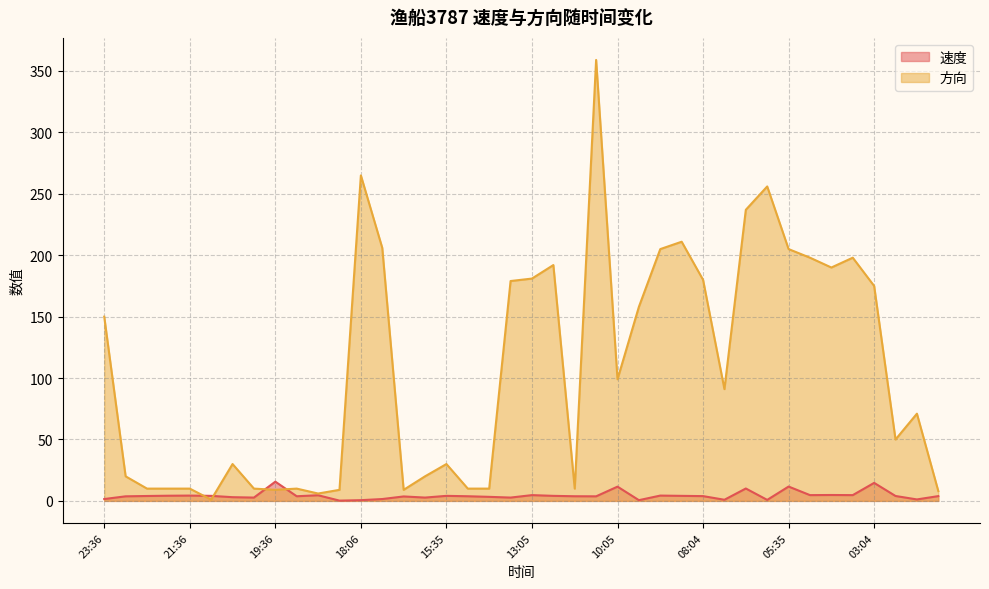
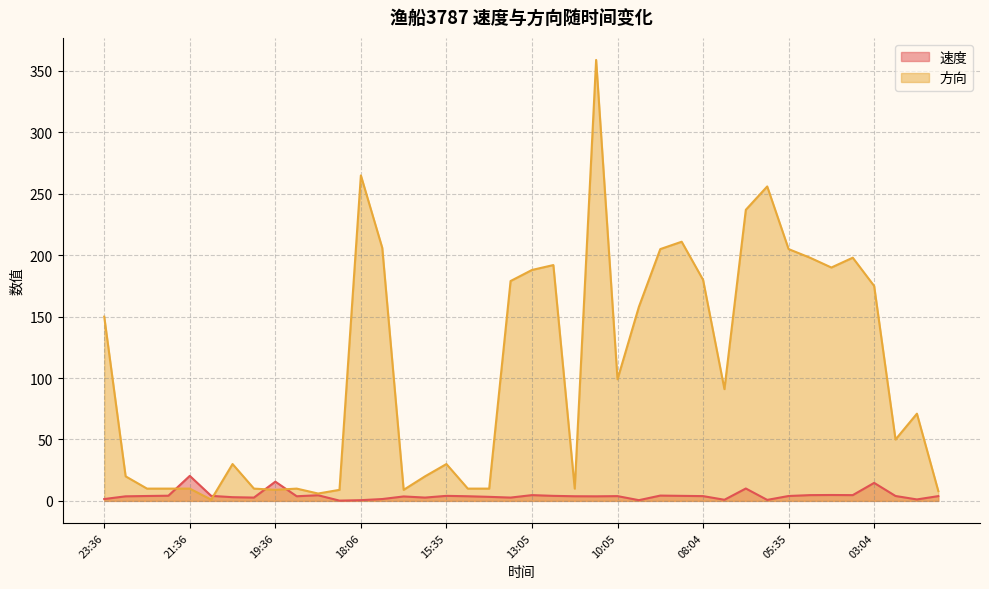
  {
    "速度": {
      "23:36": 2,
-     "21:36": 4,
+     "21:36": 20,
      "19:36": 16,
      "18:06": 1,
      "15:35": 4,
      "13:05": 5,
-     "10:05": 12,
+     "10:05": 4,
      "08:04": 4,
-     "05:35": 12,
+     "05:35": 4,
      "03:04": 15
    },
    "方向": {
      "23:36": 150,
      "21:36": 10,
      "19:36": 9,
      "18:06": 265,
      "15:35": 30,
-     "13:05": 181,
+     "13:05": 188,
      "10:05": 99,
      "08:04": 180,
      "05:35": 205,
      "03:04": 175
    }
  }
